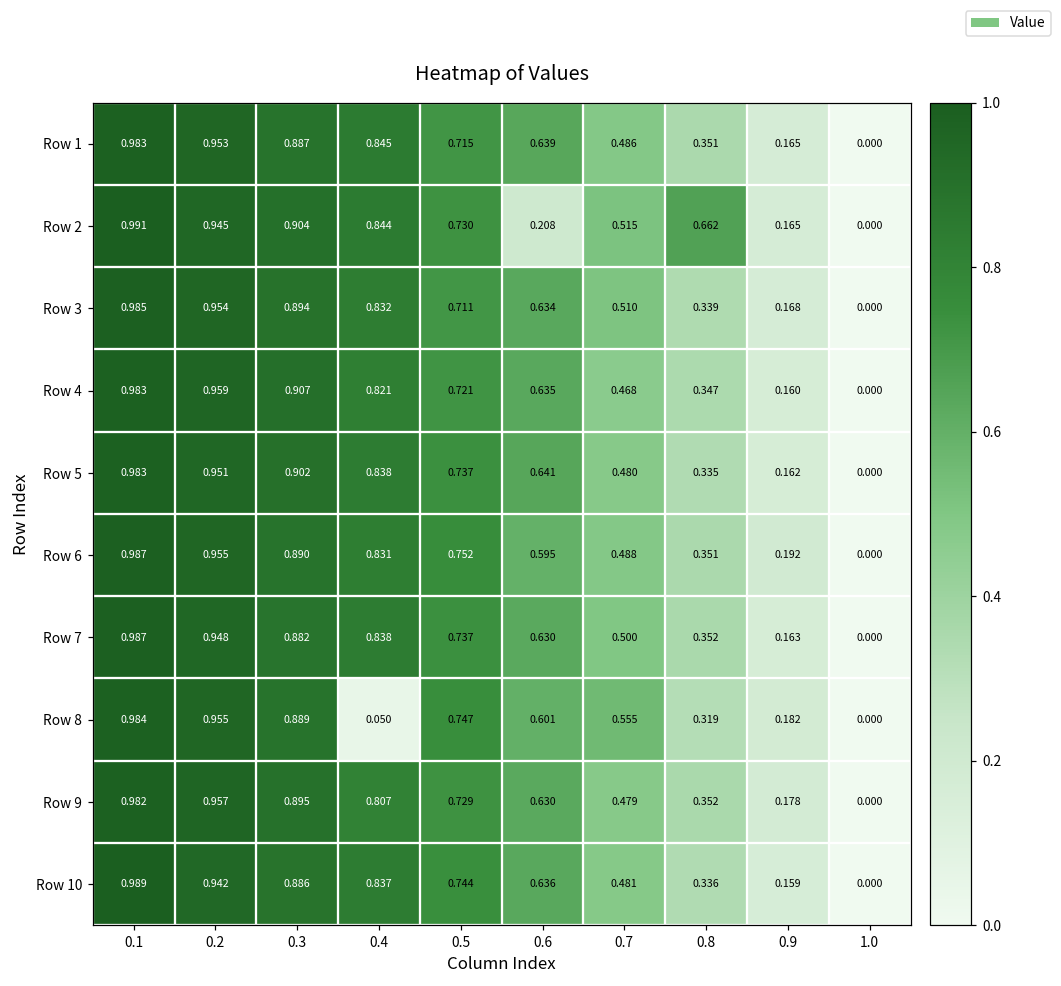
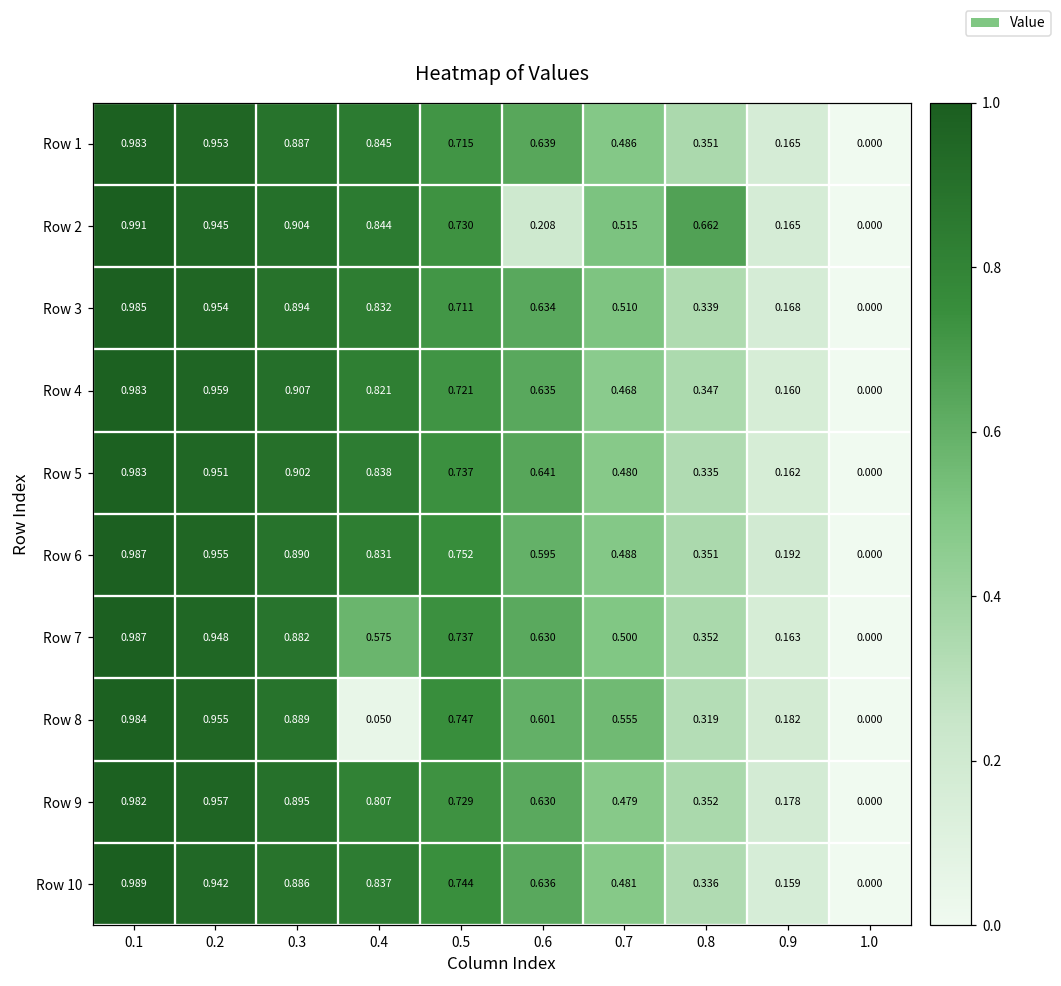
  {
    "Row 1": {
      "0.1": 0.983,
      "0.2": 0.953,
      "0.3": 0.887,
      "0.4": 0.845,
      "0.5": 0.715,
      "0.6": 0.639,
      "0.7": 0.486,
      "0.8": 0.351,
      "0.9": 0.165,
      "1.0": 0.000
    },
    "Row 2": {
      "0.1": 0.991,
      "0.2": 0.945,
      "0.3": 0.904,
      "0.4": 0.844,
      "0.5": 0.730,
      "0.6": 0.208,
      "0.7": 0.515,
      "0.8": 0.662,
      "0.9": 0.165,
      "1.0": 0.000
    },
    "Row 3": {
      "0.1": 0.985,
      "0.2": 0.954,
      "0.3": 0.894,
      "0.4": 0.832,
      "0.5": 0.711,
      "0.6": 0.634,
      "0.7": 0.510,
      "0.8": 0.339,
      "0.9": 0.168,
      "1.0": 0.000
    },
    "Row 4": {
      "0.1": 0.983,
      "0.2": 0.959,
      "0.3": 0.907,
      "0.4": 0.821,
      "0.5": 0.721,
      "0.6": 0.635,
      "0.7": 0.468,
      "0.8": 0.347,
      "0.9": 0.160,
      "1.0": 0.000
    },
    "Row 5": {
      "0.1": 0.983,
      "0.2": 0.951,
      "0.3": 0.902,
      "0.4": 0.838,
      "0.5": 0.737,
      "0.6": 0.641,
      "0.7": 0.480,
      "0.8": 0.335,
      "0.9": 0.162,
      "1.0": 0.000
    },
    "Row 6": {
      "0.1": 0.987,
      "0.2": 0.955,
      "0.3": 0.890,
      "0.4": 0.831,
      "0.5": 0.752,
      "0.6": 0.595,
      "0.7": 0.488,
      "0.8": 0.351,
      "0.9": 0.192,
      "1.0": 0.000
    },
    "Row 7": {
      "0.1": 0.987,
      "0.2": 0.948,
      "0.3": 0.882,
-     "0.4": 0.838,
+     "0.4": 0.575,
      "0.5": 0.737,
      "0.6": 0.630,
      "0.7": 0.500,
      "0.8": 0.352,
      "0.9": 0.163,
      "1.0": 0.000
    },
    "Row 8": {
      "0.1": 0.984,
      "0.2": 0.955,
      "0.3": 0.889,
      "0.4": 0.050,
      "0.5": 0.747,
      "0.6": 0.601,
      "0.7": 0.555,
      "0.8": 0.319,
      "0.9": 0.182,
      "1.0": 0.000
    },
    "Row 9": {
      "0.1": 0.982,
      "0.2": 0.957,
      "0.3": 0.895,
      "0.4": 0.807,
      "0.5": 0.729,
      "0.6": 0.630,
      "0.7": 0.479,
      "0.8": 0.352,
      "0.9": 0.178,
      "1.0": 0.000
    },
    "Row 10": {
      "0.1": 0.989,
      "0.2": 0.942,
      "0.3": 0.886,
      "0.4": 0.837,
      "0.5": 0.744,
      "0.6": 0.636,
      "0.7": 0.481,
      "0.8": 0.336,
      "0.9": 0.159,
      "1.0": 0.000
    }
  }
